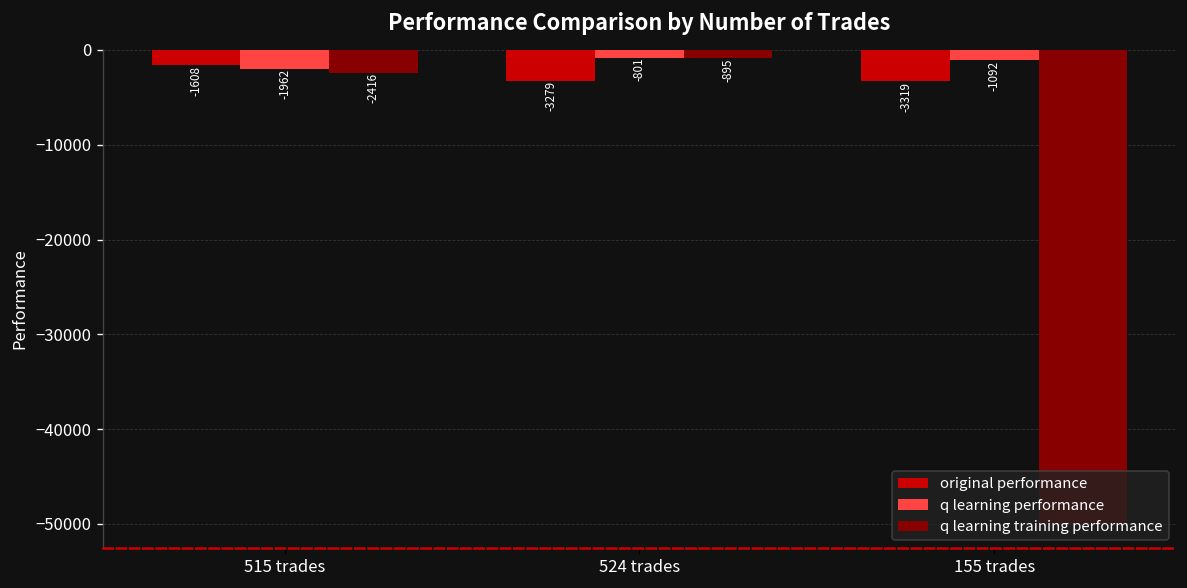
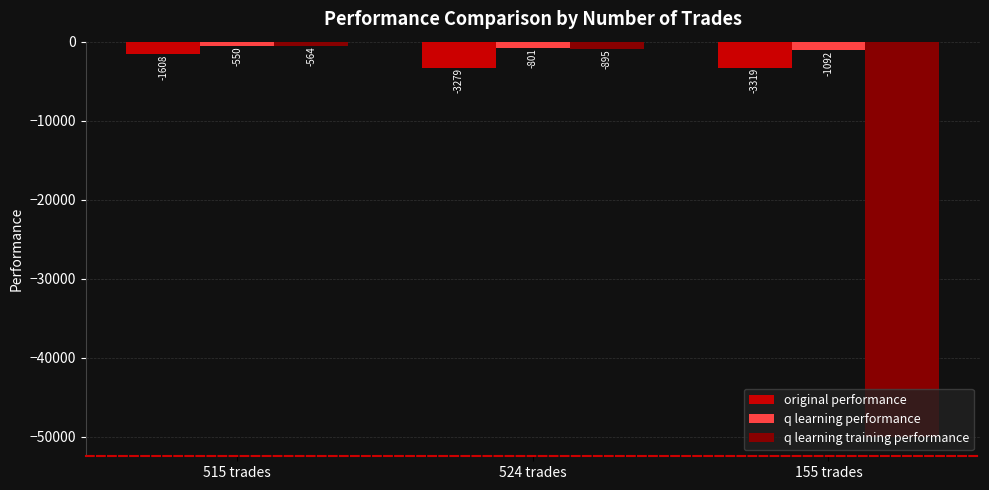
  {
    "original performance": {
      "515 trades": -1608,
      "524 trades": -3279,
      "155 trades": -3319
    },
    "q learning performance": {
-     "515 trades": -1962,
+     "515 trades": -550,
      "524 trades": -801,
      "155 trades": -1092
    },
    "q learning training performance": {
-     "515 trades": -2416,
+     "515 trades": -564,
      "524 trades": -895
    }
  }
